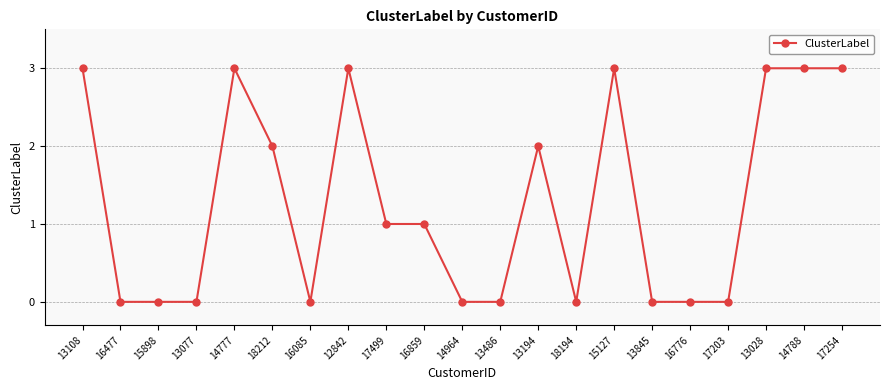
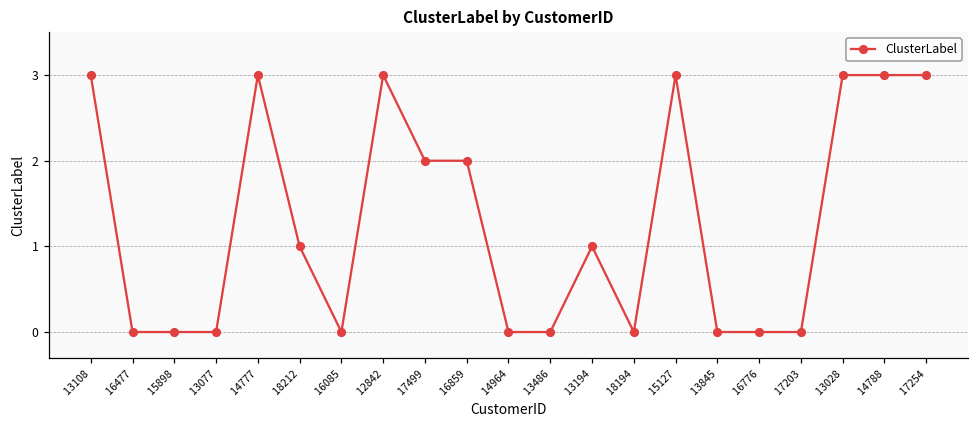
  {
    "13108": 3,
    "16477": 0,
    "15898": 0,
    "13077": 0,
    "14777": 3,
-   "18212": 2,
+   "18212": 1,
    "16085": 0,
    "12842": 3,
-   "17499": 1,
-   "16859": 1,
+   "17499": 2,
+   "16859": 2,
    "14964": 0,
    "13486": 0,
-   "13194": 2,
+   "13194": 1,
    "18194": 0,
    "15127": 3,
    "13845": 0,
    "16776": 0,
    "17203": 0,
    "13028": 3,
    "14788": 3,
    "17254": 3
  }
